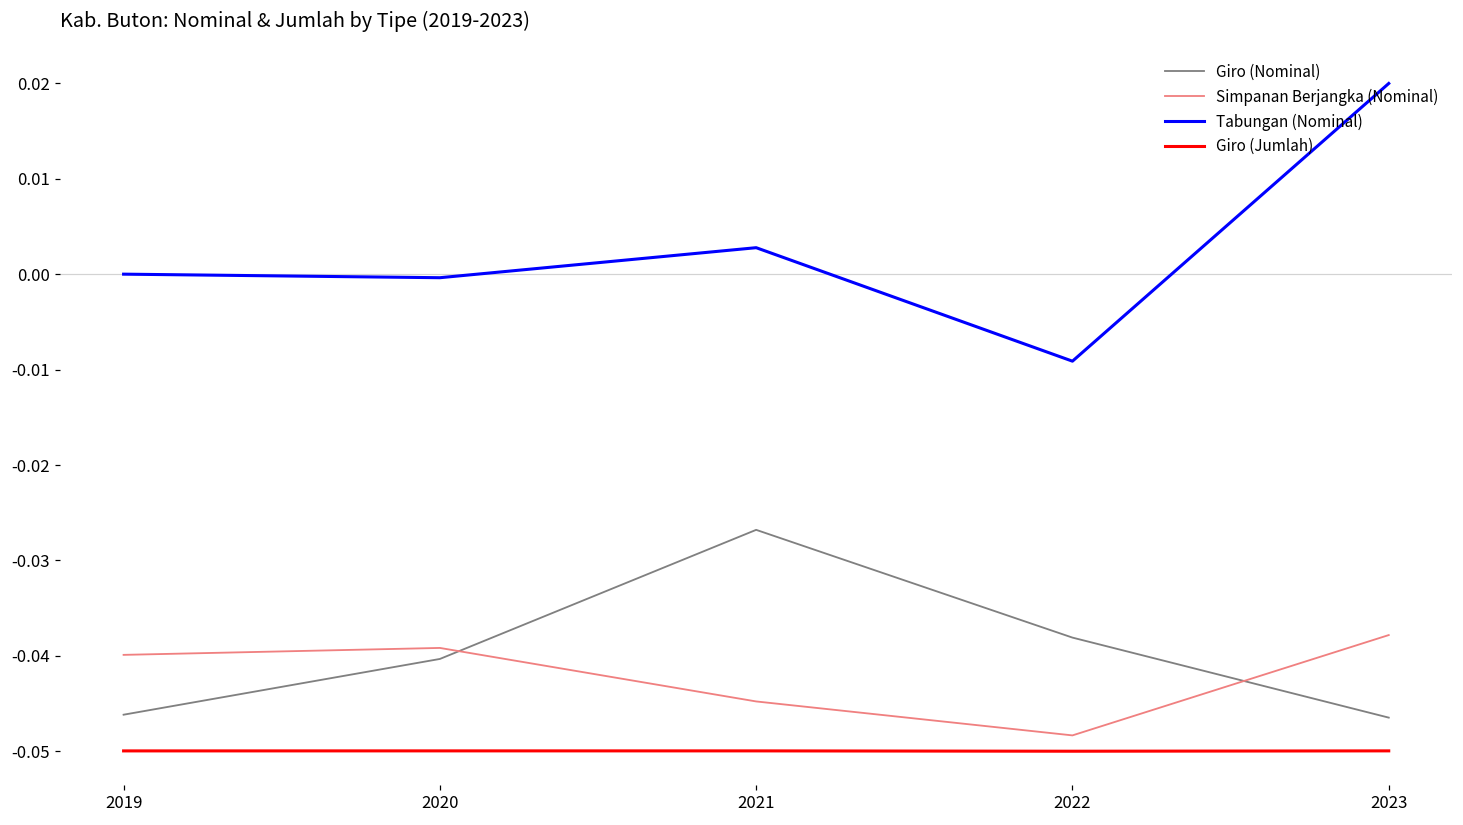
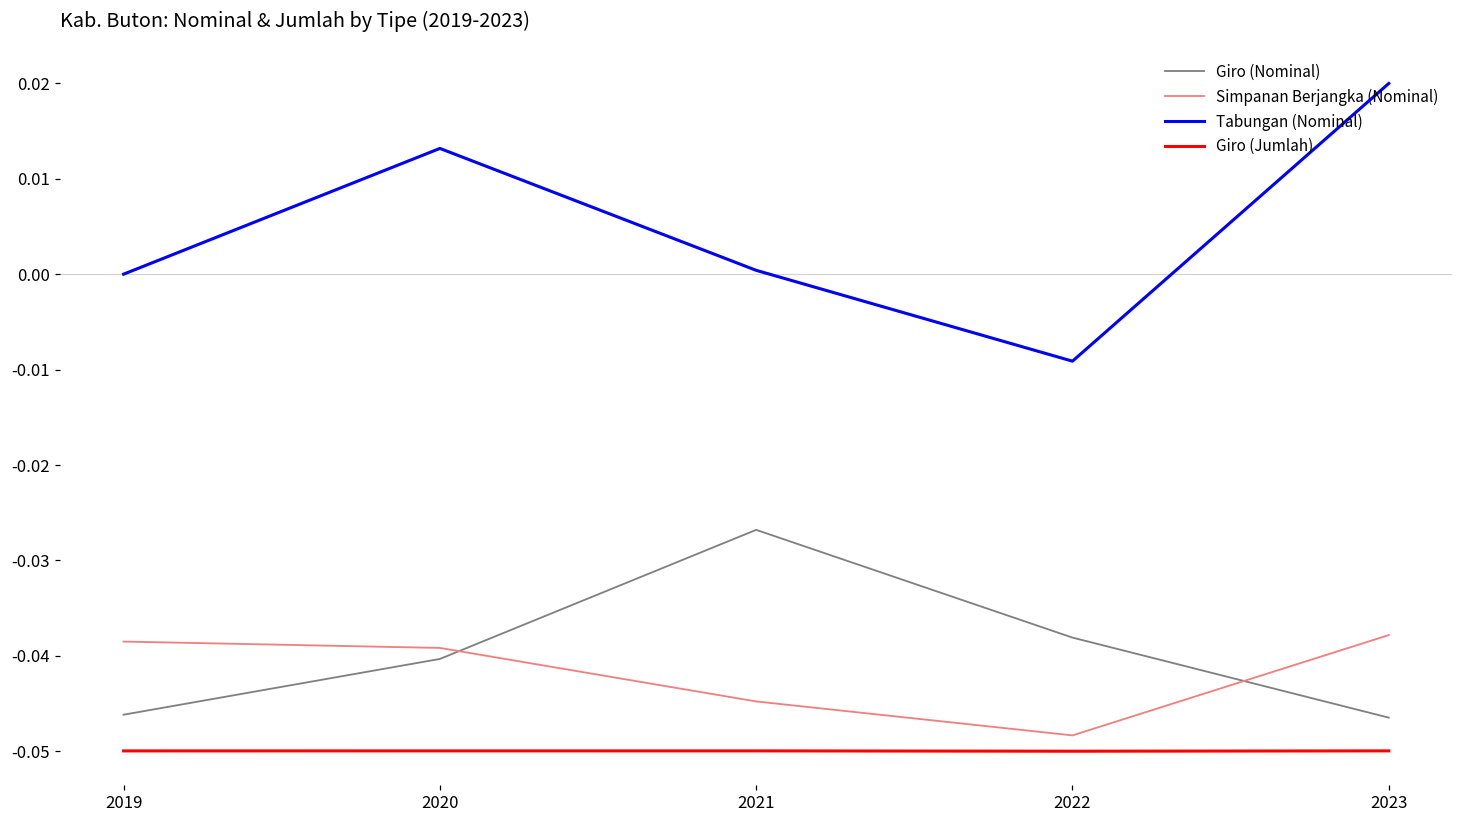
  {
    "Giro (Nominal)": {
      "2019": -0.046,
      "2020": -0.040,
      "2021": -0.027,
      "2022": -0.038,
      "2023": -0.046
    },
    "Simpanan Berjangka (Nominal)": {
-     "2019": -0.040,
+     "2019": -0.039,
      "2020": -0.039,
      "2021": -0.045,
      "2022": -0.048,
      "2023": -0.038
    },
    "Tabungan (Nominal)": {
      "2019": 0.000,
-     "2020": 0.000,
-     "2021": 0.003,
+     "2020": 0.013,
+     "2021": 0.000,
      "2022": -0.009,
      "2023": 0.020
    },
    "Giro (Jumlah)": {
      "2019": -0.050,
      "2020": -0.050,
      "2021": -0.050,
      "2022": -0.050,
      "2023": -0.050
    }
  }
